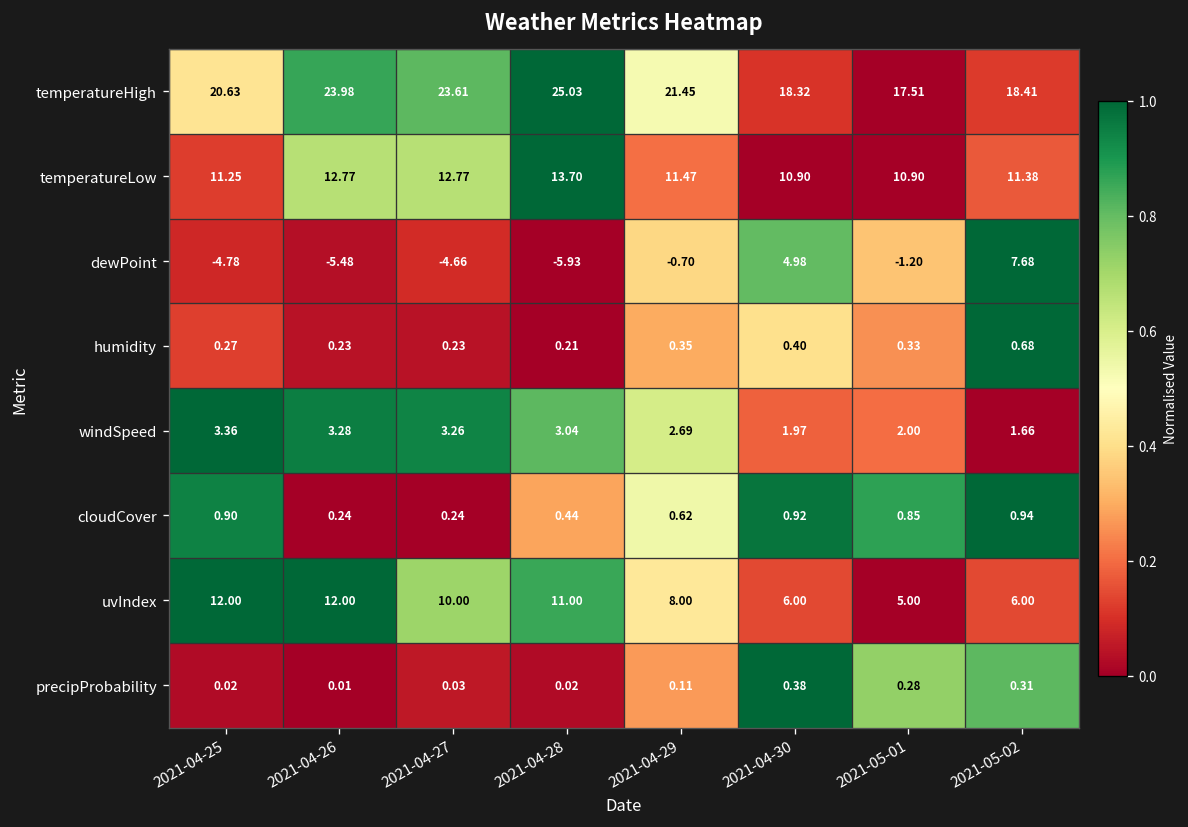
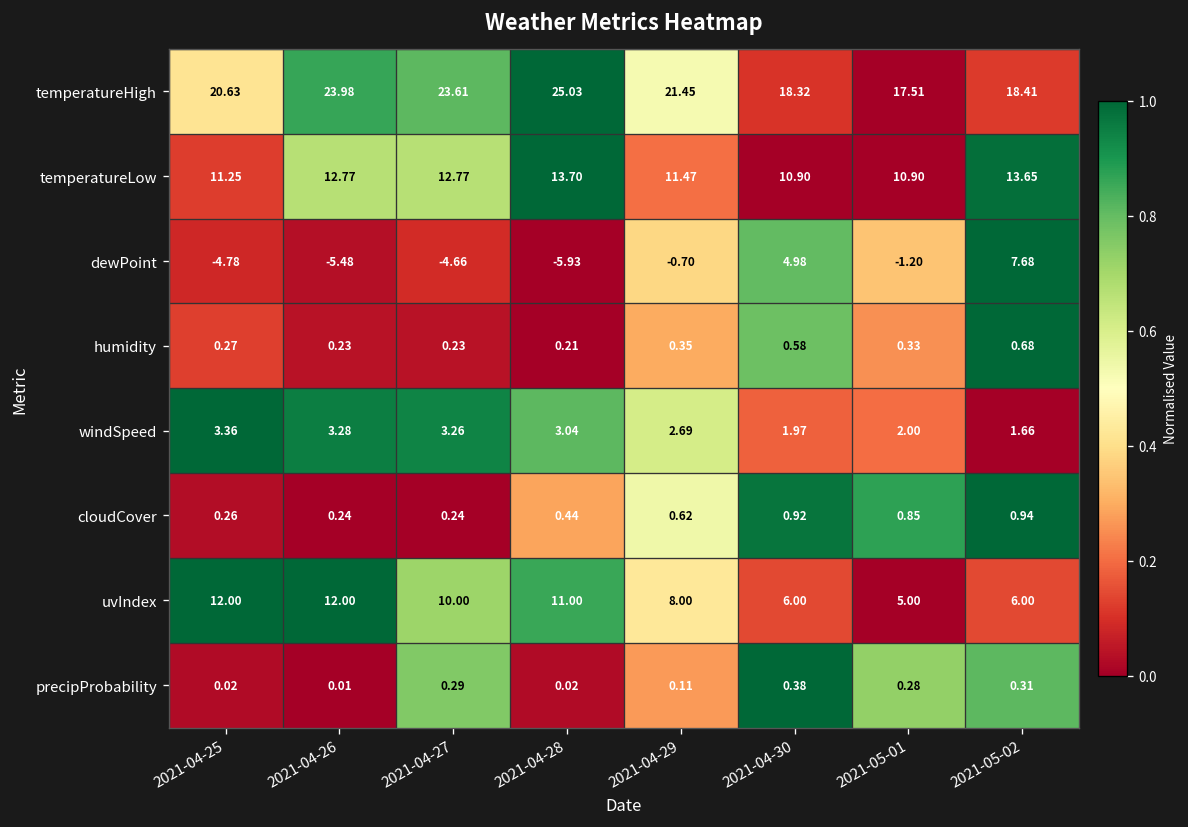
  {
    "temperatureHigh": {
      "2021-04-25": 20.63,
      "2021-04-26": 23.98,
      "2021-04-27": 23.61,
      "2021-04-28": 25.03,
      "2021-04-29": 21.45,
      "2021-04-30": 18.32,
      "2021-05-01": 17.51,
      "2021-05-02": 18.41
    },
    "temperatureLow": {
      "2021-04-25": 11.25,
      "2021-04-26": 12.77,
      "2021-04-27": 12.77,
      "2021-04-28": 13.70,
      "2021-04-29": 11.47,
      "2021-04-30": 10.90,
      "2021-05-01": 10.90,
-     "2021-05-02": 11.38
+     "2021-05-02": 13.65
    },
    "dewPoint": {
      "2021-04-25": -4.78,
      "2021-04-26": -5.48,
      "2021-04-27": -4.66,
      "2021-04-28": -5.93,
      "2021-04-29": -0.70,
      "2021-04-30": 4.98,
      "2021-05-01": -1.20,
      "2021-05-02": 7.68
    },
    "humidity": {
      "2021-04-25": 0.27,
      "2021-04-26": 0.23,
      "2021-04-27": 0.23,
      "2021-04-28": 0.21,
      "2021-04-29": 0.35,
-     "2021-04-30": 0.40,
+     "2021-04-30": 0.58,
      "2021-05-01": 0.33,
      "2021-05-02": 0.68
    },
    "windSpeed": {
      "2021-04-25": 3.36,
      "2021-04-26": 3.28,
      "2021-04-27": 3.26,
      "2021-04-28": 3.04,
      "2021-04-29": 2.69,
      "2021-04-30": 1.97,
      "2021-05-01": 2.00,
      "2021-05-02": 1.66
    },
    "cloudCover": {
-     "2021-04-25": 0.90,
+     "2021-04-25": 0.26,
      "2021-04-26": 0.24,
      "2021-04-27": 0.24,
      "2021-04-28": 0.44,
      "2021-04-29": 0.62,
      "2021-04-30": 0.92,
      "2021-05-01": 0.85,
      "2021-05-02": 0.94
    },
    "uvIndex": {
      "2021-04-25": 12.00,
      "2021-04-26": 12.00,
      "2021-04-27": 10.00,
      "2021-04-28": 11.00,
      "2021-04-29": 8.00,
      "2021-04-30": 6.00,
      "2021-05-01": 5.00,
      "2021-05-02": 6.00
    },
    "precipProbability": {
      "2021-04-25": 0.02,
      "2021-04-26": 0.01,
-     "2021-04-27": 0.03,
+     "2021-04-27": 0.29,
      "2021-04-28": 0.02,
      "2021-04-29": 0.11,
      "2021-04-30": 0.38,
      "2021-05-01": 0.28,
      "2021-05-02": 0.31
    }
  }
